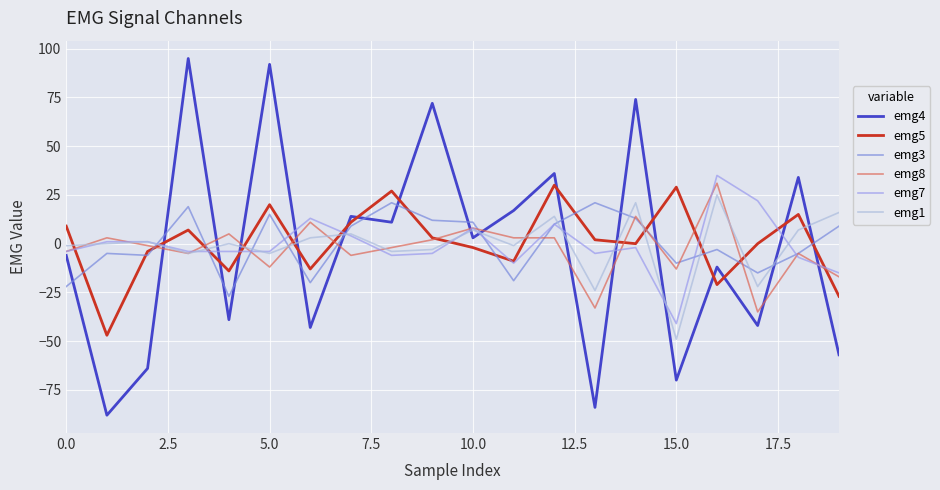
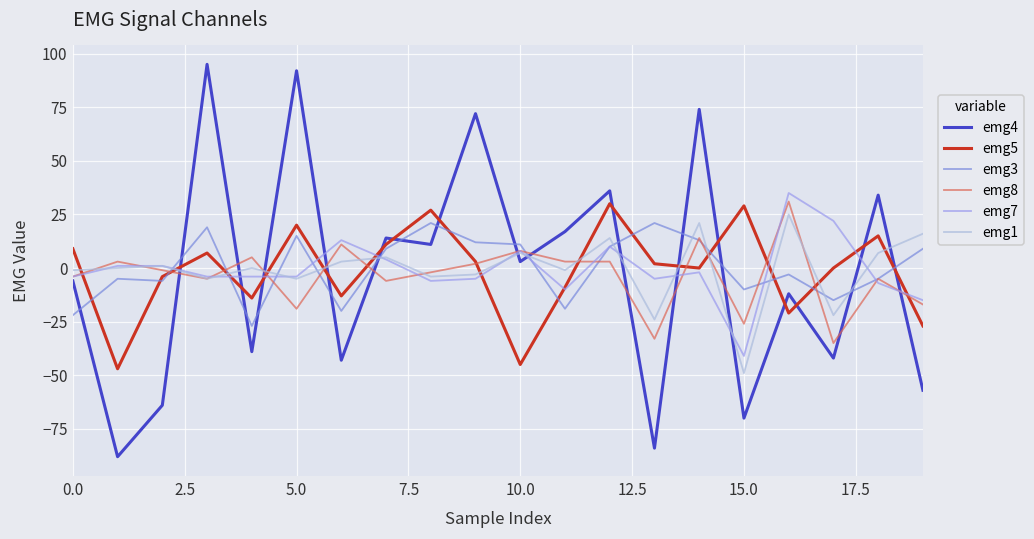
  {
    "emg4": {
      "0.0": -6,
      "5.0": 92,
      "10.0": 3,
      "15.0": -70
    },
    "emg5": {
      "0.0": 9,
      "5.0": 20,
-     "10.0": -2,
+     "10.0": -45,
      "15.0": 29
    },
    "emg8": {
-     "5.0": -12,
-     "15.0": -13
+     "5.0": -19,
+     "15.0": -26
    }
  }
